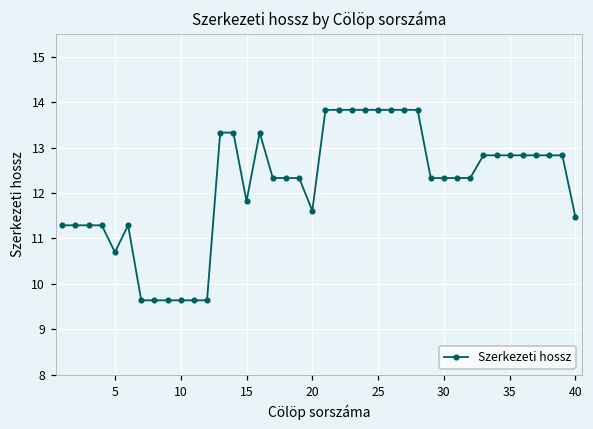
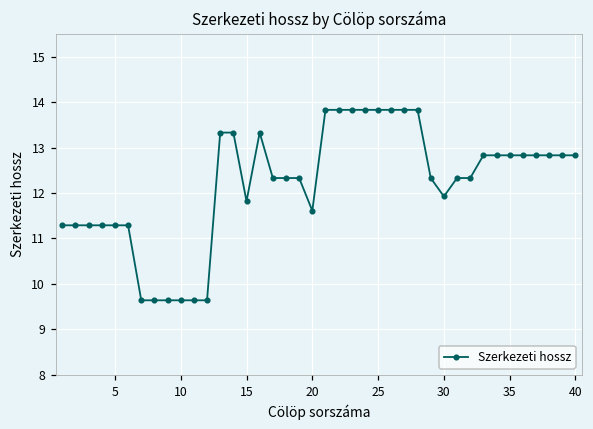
  {
-   "5": 10.7,
+   "5": 11.3,
    "10": 9.6,
    "15": 11.8,
    "20": 11.6,
    "25": 13.8,
-   "30": 12.3,
+   "30": 11.9,
    "35": 12.8,
-   "40": 11.5
+   "40": 12.8
  }
